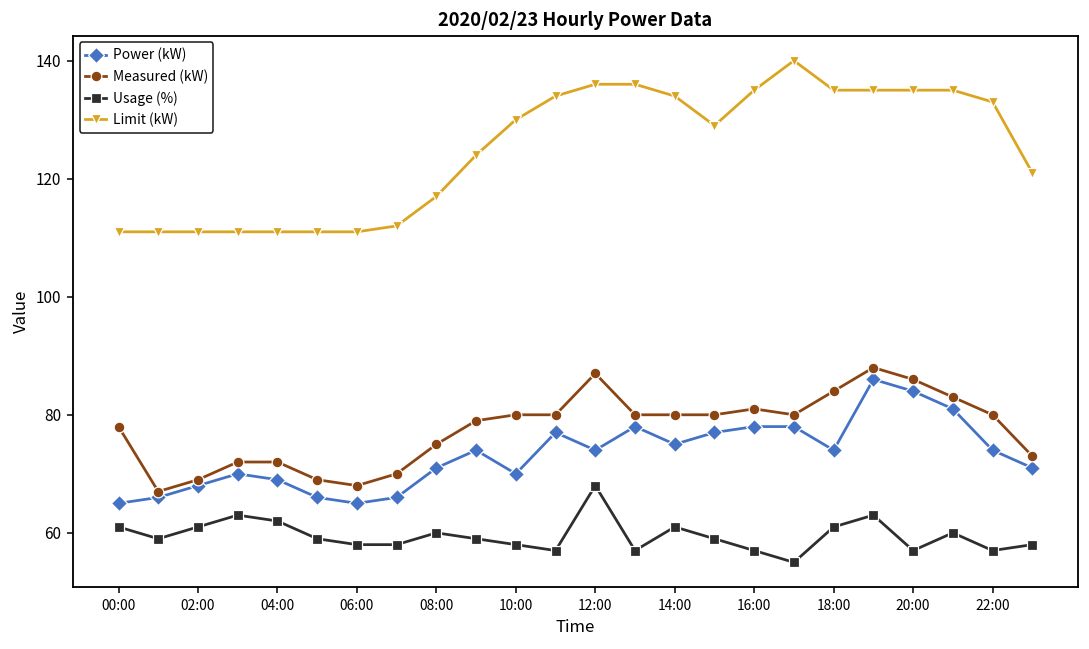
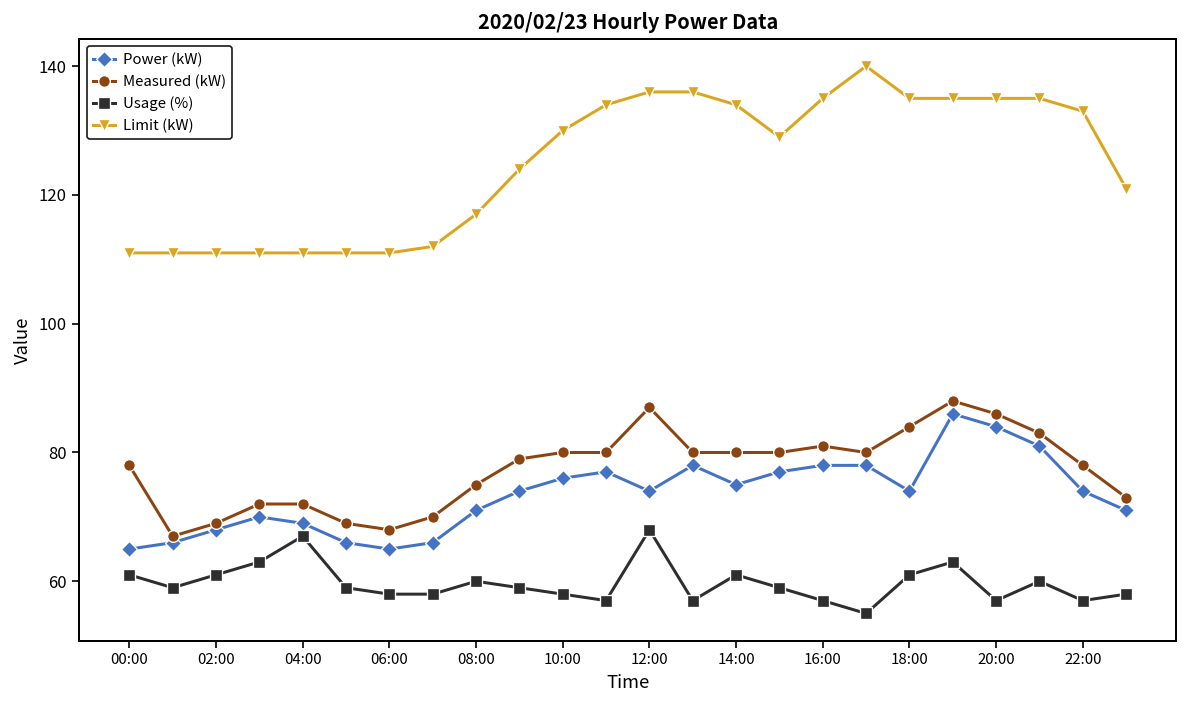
  {
    "Power (kW)": {
      "00:00": 65,
      "02:00": 68,
      "04:00": 69,
      "06:00": 65,
      "08:00": 71,
-     "10:00": 70,
+     "10:00": 76,
      "12:00": 74,
      "14:00": 75,
      "16:00": 78,
      "18:00": 74,
      "20:00": 84,
      "22:00": 74
    },
    "Measured (kW)": {
      "00:00": 78,
      "02:00": 69,
      "04:00": 72,
      "06:00": 68,
      "08:00": 75,
      "10:00": 80,
      "12:00": 87,
      "14:00": 80,
      "16:00": 81,
      "18:00": 84,
      "20:00": 86,
-     "22:00": 80
+     "22:00": 78
    },
    "Usage (%)": {
      "00:00": 61,
      "02:00": 61,
-     "04:00": 62,
+     "04:00": 67,
      "06:00": 58,
      "08:00": 60,
      "10:00": 58,
      "12:00": 68,
      "14:00": 61,
      "16:00": 57,
      "18:00": 61,
      "20:00": 57,
      "22:00": 57
    },
    "Limit (kW)": {
      "00:00": 111,
      "02:00": 111,
      "04:00": 111,
      "06:00": 111,
      "08:00": 117,
      "10:00": 130,
      "12:00": 136,
      "14:00": 134,
      "16:00": 135,
      "18:00": 135,
      "20:00": 135,
      "22:00": 133
    }
  }
